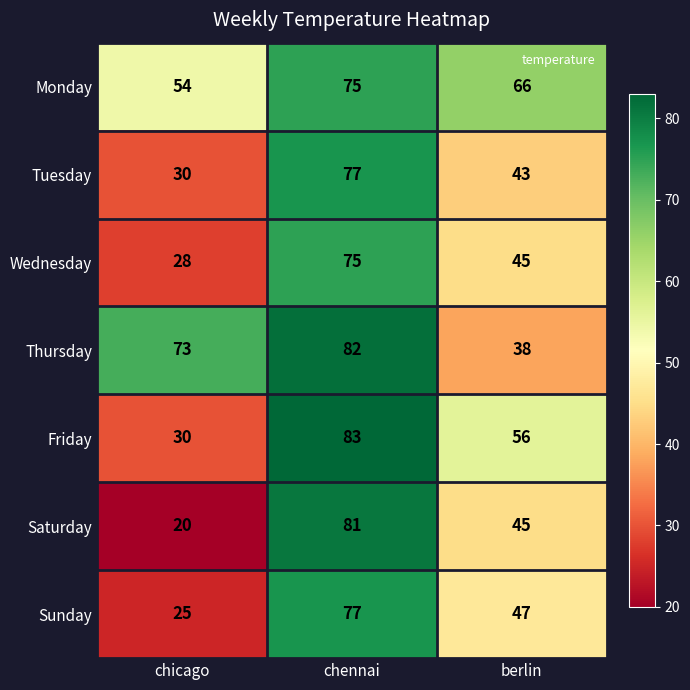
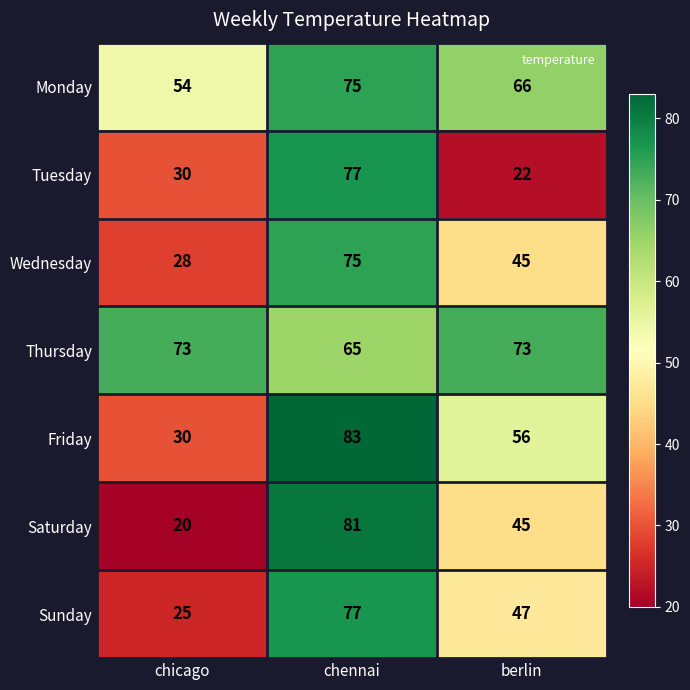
  {
    "Monday": {
      "chicago": 54,
      "chennai": 75,
      "berlin": 66
    },
    "Tuesday": {
      "chicago": 30,
      "chennai": 77,
-     "berlin": 43
+     "berlin": 22
    },
    "Wednesday": {
      "chicago": 28,
      "chennai": 75,
      "berlin": 45
    },
    "Thursday": {
      "chicago": 73,
-     "chennai": 82,
-     "berlin": 38
+     "chennai": 65,
+     "berlin": 73
    },
    "Friday": {
      "chicago": 30,
      "chennai": 83,
      "berlin": 56
    },
    "Saturday": {
      "chicago": 20,
      "chennai": 81,
      "berlin": 45
    },
    "Sunday": {
      "chicago": 25,
      "chennai": 77,
      "berlin": 47
    }
  }
